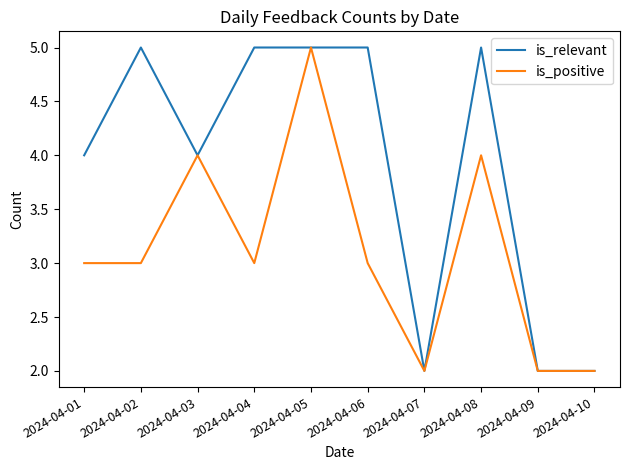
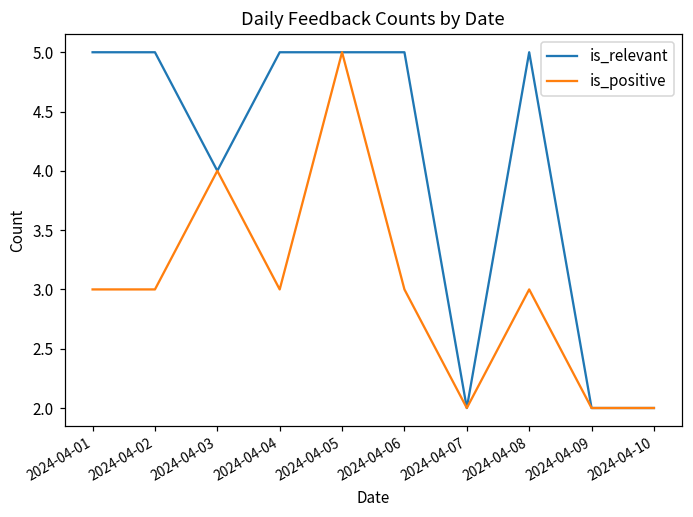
  {
    "is_relevant": {
-     "2024-04-01": 4,
+     "2024-04-01": 5,
      "2024-04-02": 5,
      "2024-04-04": 5,
      "2024-04-06": 5,
      "2024-04-08": 5
    },
    "is_positive": {
      "2024-04-01": 3,
      "2024-04-02": 3,
      "2024-04-04": 3,
      "2024-04-06": 3,
-     "2024-04-08": 4
+     "2024-04-08": 3
    }
  }
